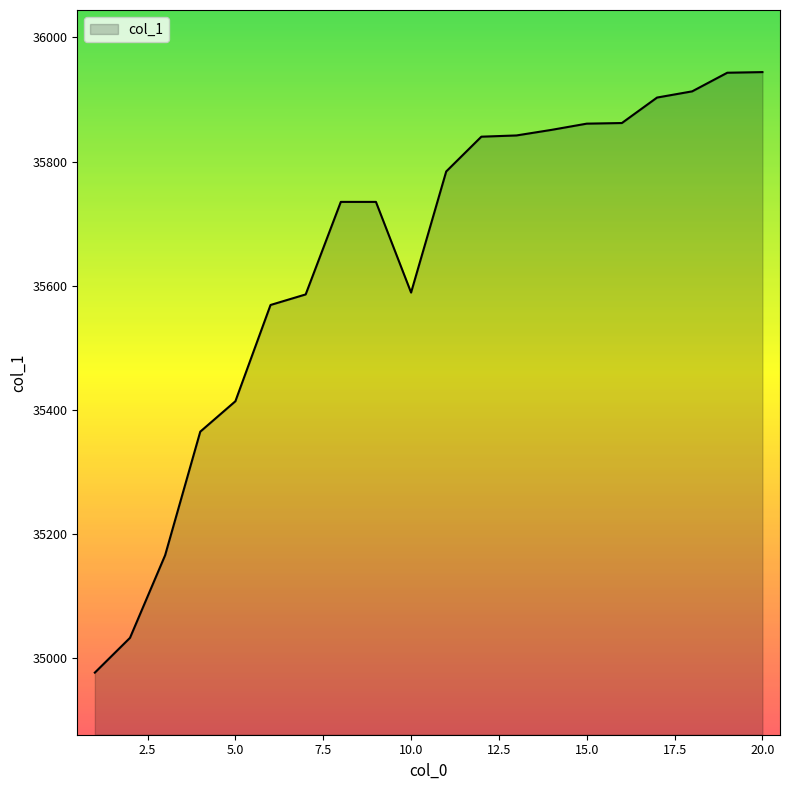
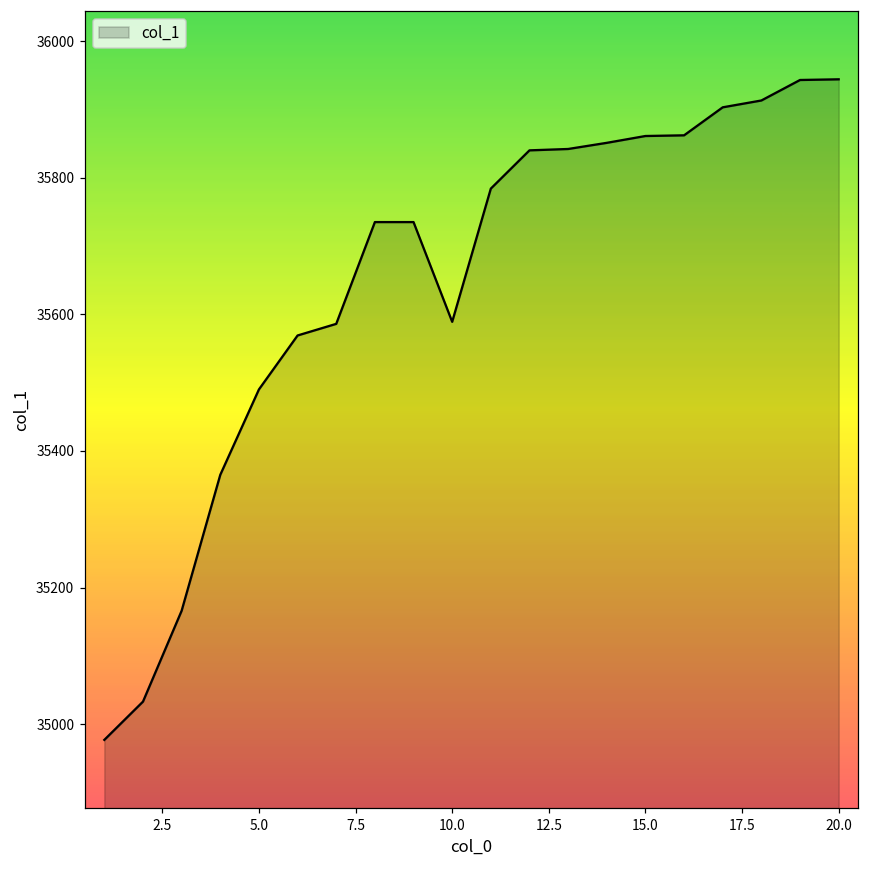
  {
-   "5.0": 35410,
+   "5.0": 35490,
    "10.0": 35590,
    "15.0": 35860,
    "20.0": 35940
  }
